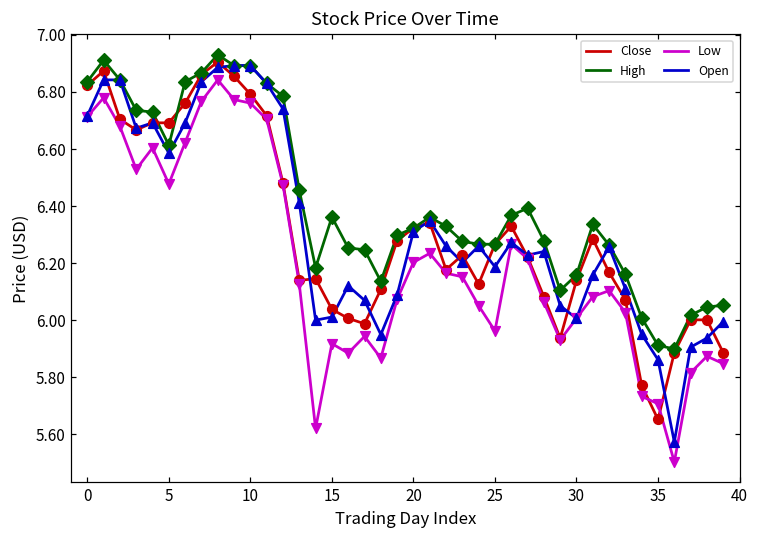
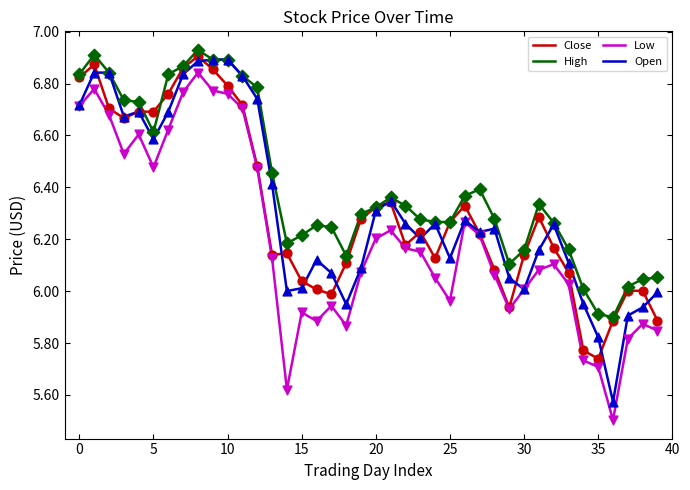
  {
    "Close": {
      "0": 6.82,
      "5": 6.69,
      "10": 6.79,
      "15": 6.04,
      "30": 6.14,
-     "35": 5.65
+     "35": 5.74
    },
    "High": {
      "0": 6.84,
      "5": 6.61,
-     "15": 6.36,
+     "15": 6.22,
      "30": 6.16,
      "35": 5.91
    },
    "Low": {
      "5": 6.48,
      "10": 6.76,
      "15": 5.92,
      "20": 6.20,
      "25": 5.96,
      "35": 5.71
    },
    "Open": {
      "5": 6.59,
      "15": 6.01,
      "20": 6.31,
-     "25": 6.19,
-     "35": 5.86
+     "25": 6.13,
+     "35": 5.82
    }
  }
